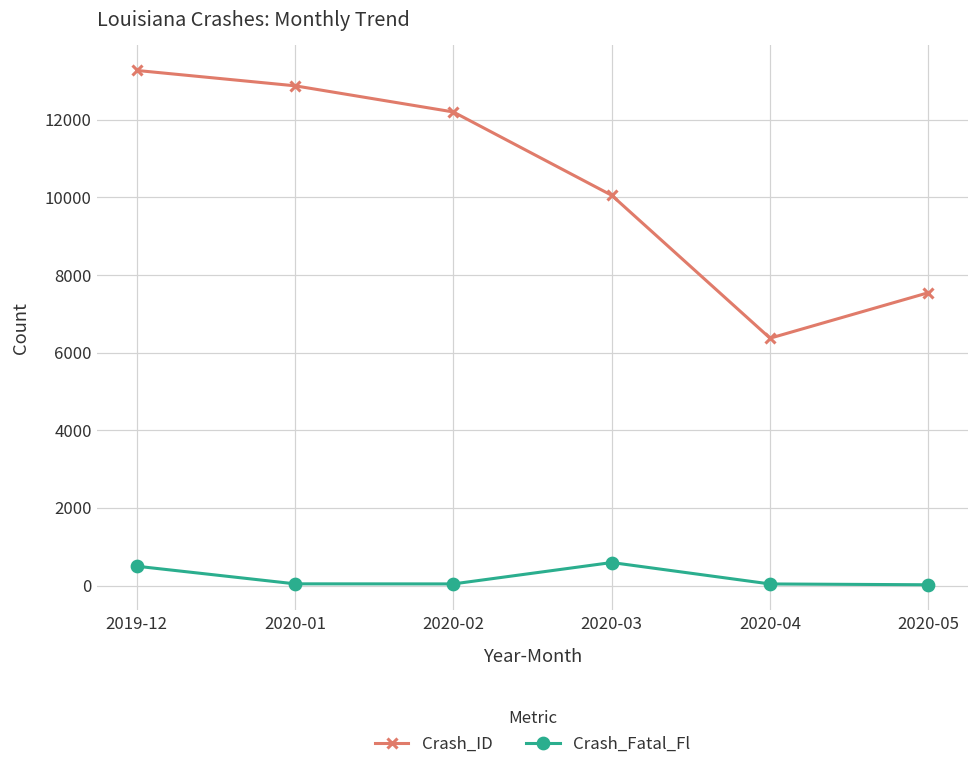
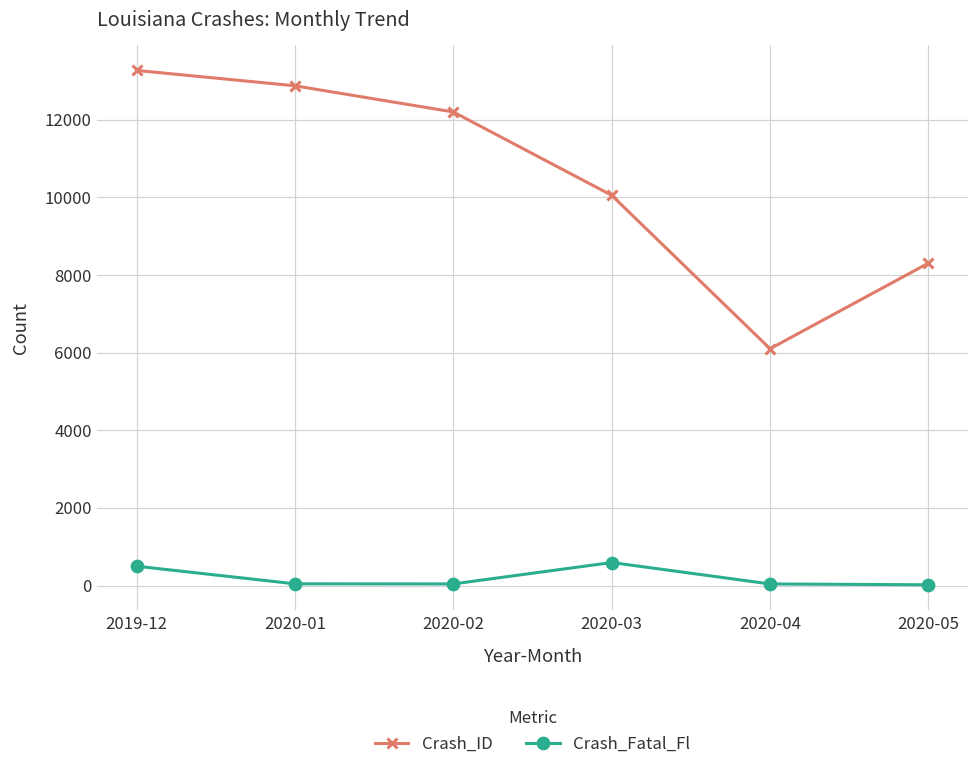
  {
    "Crash_ID": {
      "2019-12": 13300,
      "2020-01": 12900,
      "2020-02": 12200,
      "2020-03": 10100,
-     "2020-04": 6400,
-     "2020-05": 7500
+     "2020-04": 6100,
+     "2020-05": 8300
    },
    "Crash_Fatal_Fl": {
      "2019-12": 500,
      "2020-01": 0,
      "2020-02": 0,
      "2020-03": 600,
      "2020-04": 0,
      "2020-05": 0
    }
  }
